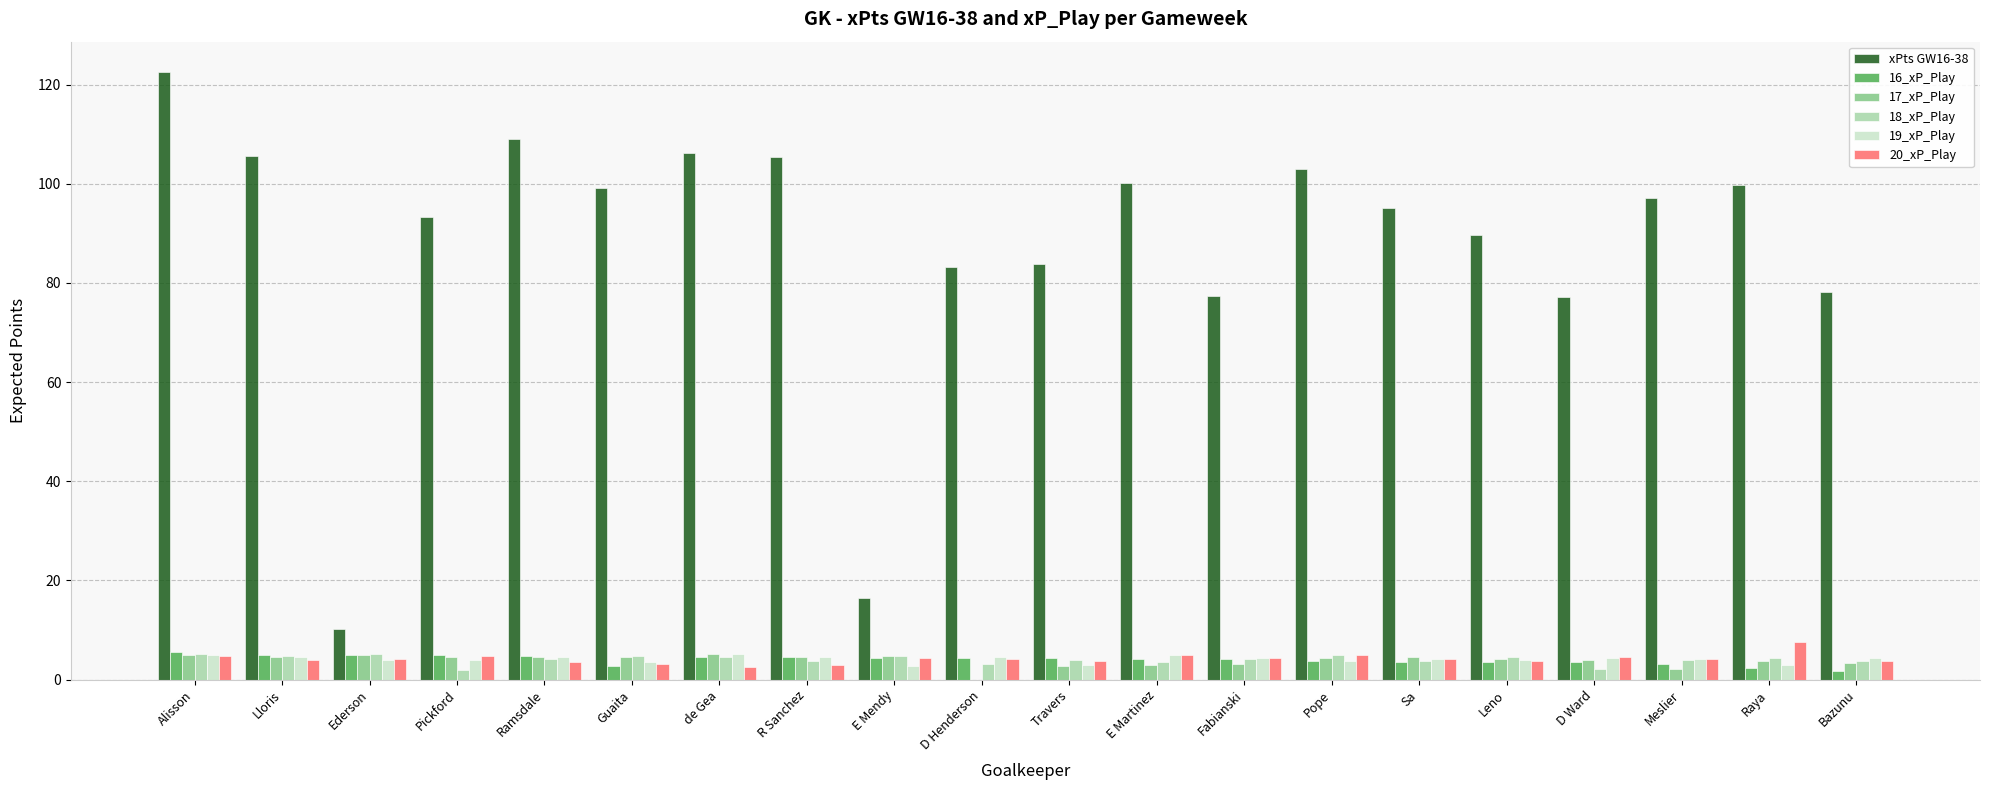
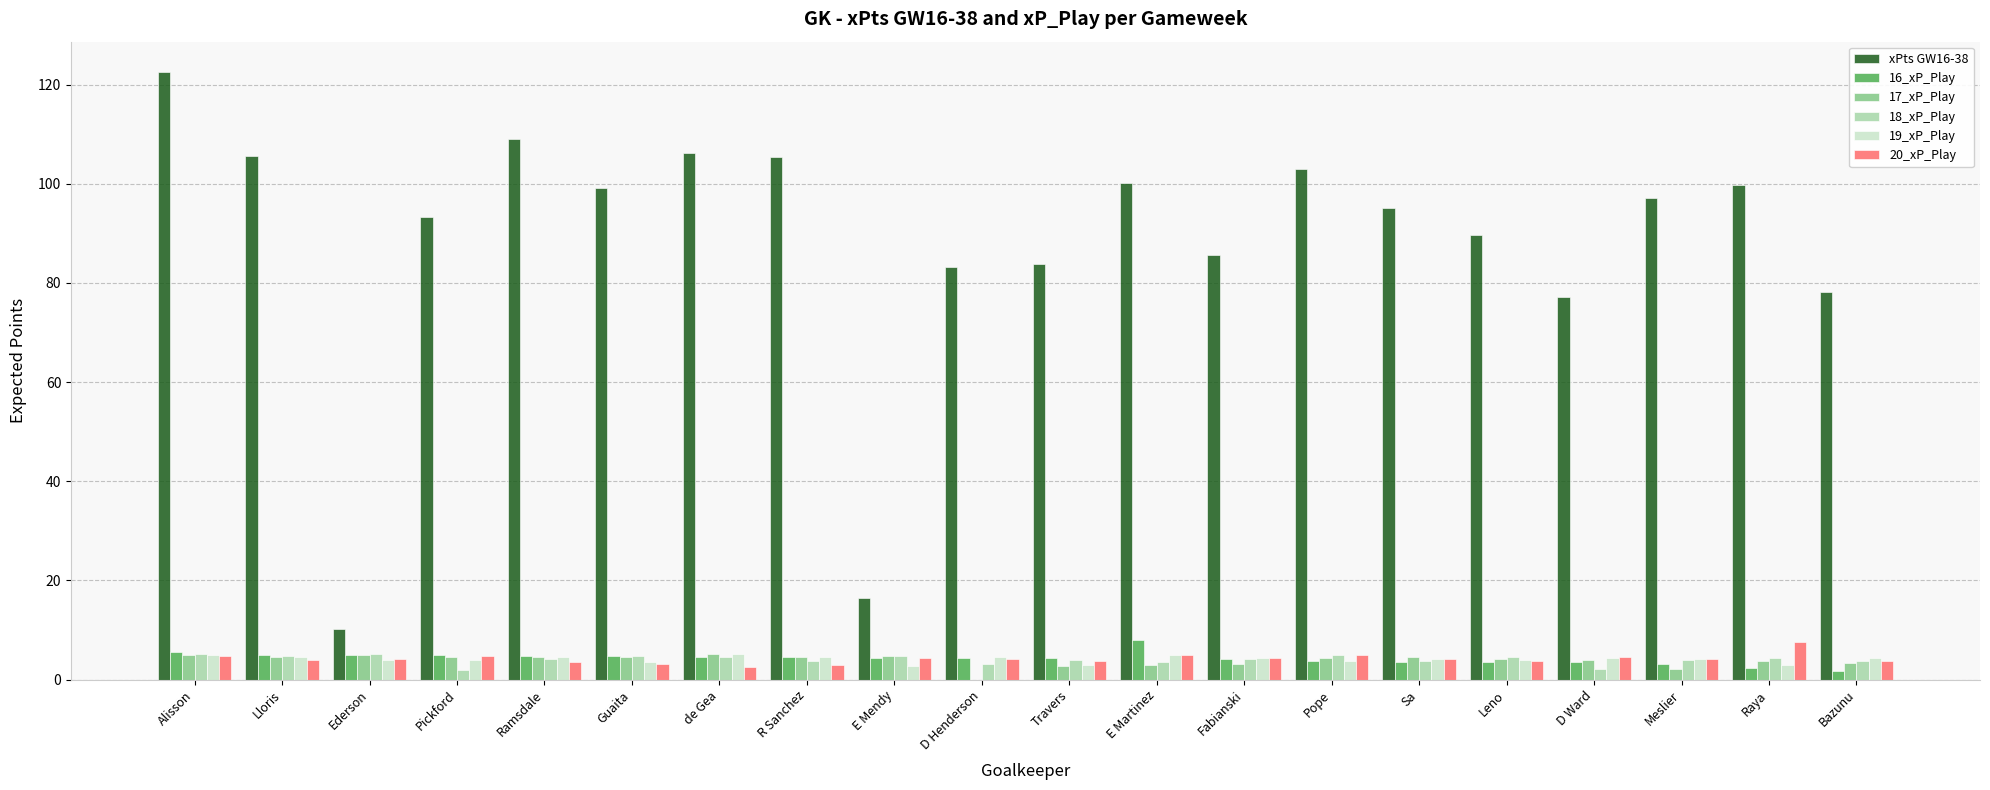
  {
    "xPts GW16-38": {
      "Alisson": 123,
      "Lloris": 106,
      "Ederson": 10,
      "Pickford": 93,
      "Ramsdale": 109,
      "Guaita": 99,
      "de Gea": 106,
      "R Sanchez": 105,
      "E Mendy": 16,
      "D Henderson": 83,
      "Travers": 84,
      "E Martinez": 100,
-     "Fabianski": 77,
+     "Fabianski": 86,
      "Pope": 103,
      "Sa": 95,
      "Leno": 90,
      "D Ward": 77,
      "Meslier": 97,
      "Raya": 100,
      "Bazunu": 78
    },
    "16_xP_Play": {
      "Alisson": 5,
      "Lloris": 5,
      "Ederson": 5,
      "Pickford": 5,
      "Ramsdale": 5,
-     "Guaita": 3,
+     "Guaita": 5,
      "de Gea": 5,
      "R Sanchez": 4,
      "E Mendy": 4,
      "D Henderson": 4,
      "Travers": 4,
-     "E Martinez": 4,
+     "E Martinez": 8,
      "Fabianski": 4,
      "Pope": 4,
      "Sa": 4,
      "Leno": 3,
      "D Ward": 4,
      "Meslier": 3,
      "Raya": 2,
      "Bazunu": 2
    },
    "20_xP_Play": {
      "Alisson": 5,
      "Lloris": 4,
      "Ederson": 4,
      "Pickford": 5,
      "Ramsdale": 4,
      "Guaita": 3,
      "de Gea": 3,
      "R Sanchez": 3,
      "E Mendy": 4,
      "D Henderson": 4,
      "Travers": 4,
      "E Martinez": 5,
      "Fabianski": 4,
      "Pope": 5,
      "Sa": 4,
      "Leno": 4,
      "D Ward": 5,
      "Meslier": 4,
      "Raya": 7,
      "Bazunu": 4
    }
  }
